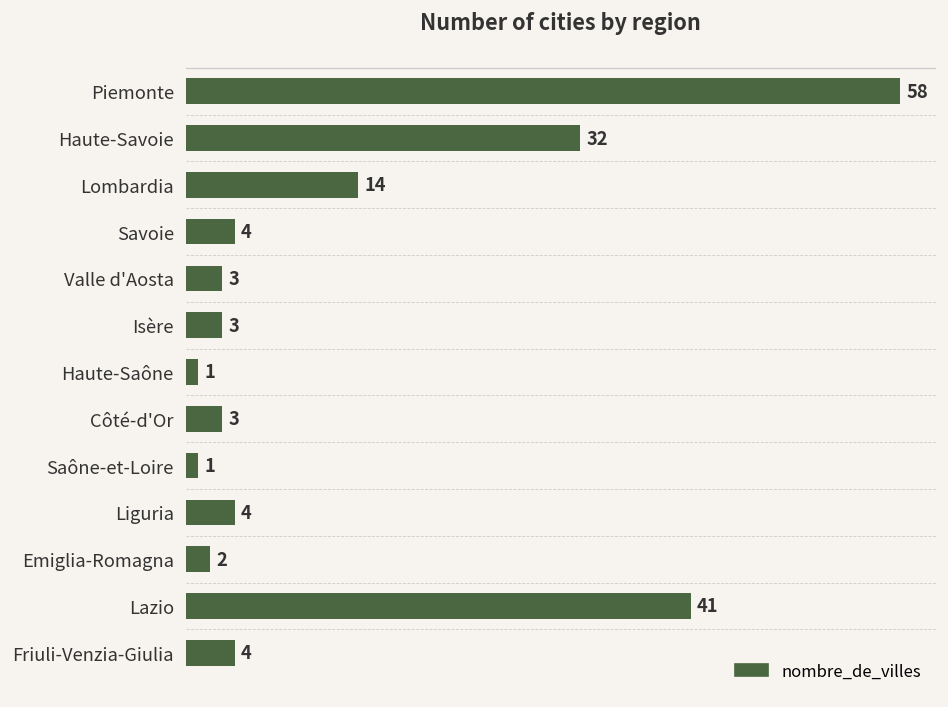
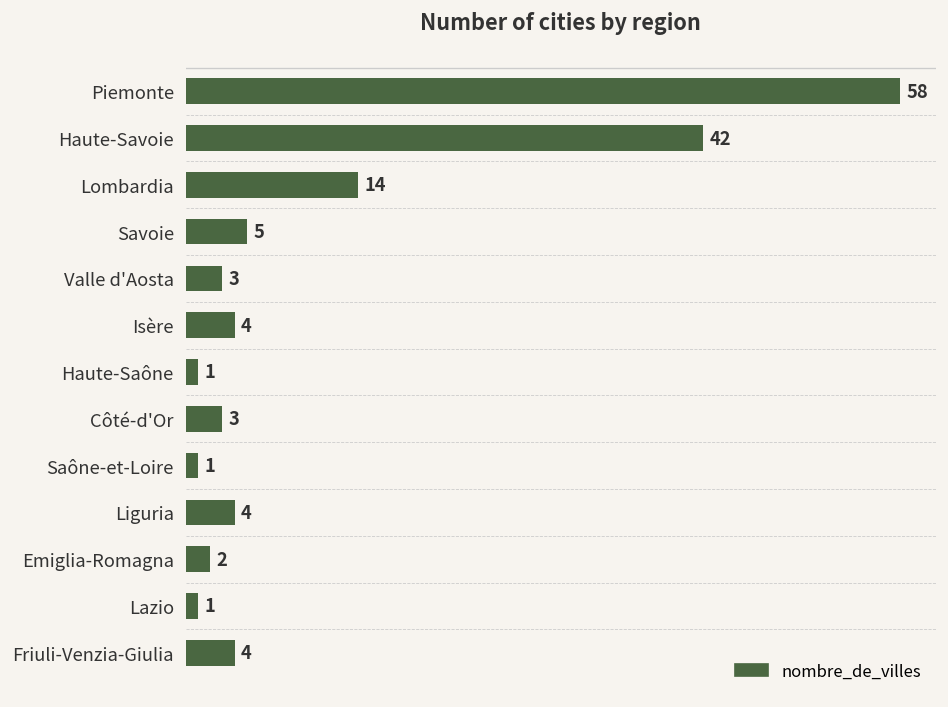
  {
    "Piemonte": 58,
-   "Haute-Savoie": 32,
+   "Haute-Savoie": 42,
    "Lombardia": 14,
-   "Savoie": 4,
+   "Savoie": 5,
    "Valle d'Aosta": 3,
-   "Isère": 3,
+   "Isère": 4,
    "Haute-Saône": 1,
    "Côté-d'Or": 3,
    "Saône-et-Loire": 1,
    "Liguria": 4,
    "Emiglia-Romagna": 2,
-   "Lazio": 41,
+   "Lazio": 1,
    "Friuli-Venzia-Giulia": 4
  }
